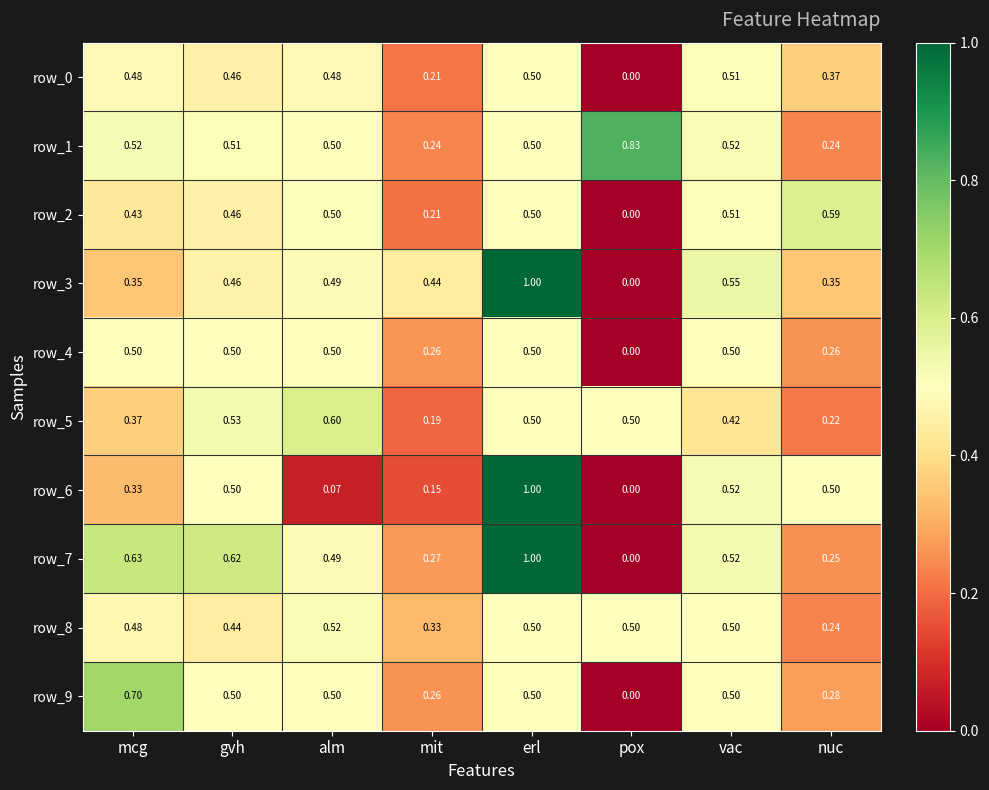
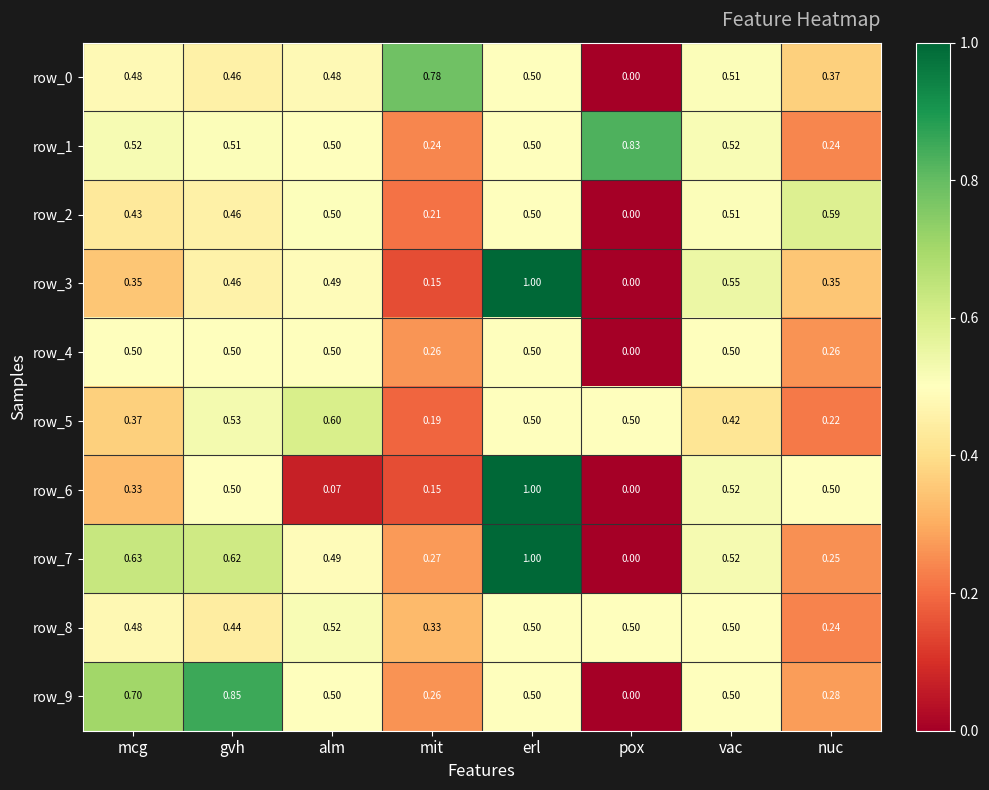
  {
    "row_0": {
      "mcg": 0.48,
      "gvh": 0.46,
      "alm": 0.48,
-     "mit": 0.21,
+     "mit": 0.78,
      "erl": 0.50,
      "pox": 0.00,
      "vac": 0.51,
      "nuc": 0.37
    },
    "row_1": {
      "mcg": 0.52,
      "gvh": 0.51,
      "alm": 0.50,
      "mit": 0.24,
      "erl": 0.50,
      "pox": 0.83,
      "vac": 0.52,
      "nuc": 0.24
    },
    "row_2": {
      "mcg": 0.43,
      "gvh": 0.46,
      "alm": 0.50,
      "mit": 0.21,
      "erl": 0.50,
      "pox": 0.00,
      "vac": 0.51,
      "nuc": 0.59
    },
    "row_3": {
      "mcg": 0.35,
      "gvh": 0.46,
      "alm": 0.49,
-     "mit": 0.44,
+     "mit": 0.15,
      "erl": 1.00,
      "pox": 0.00,
      "vac": 0.55,
      "nuc": 0.35
    },
    "row_4": {
      "mcg": 0.50,
      "gvh": 0.50,
      "alm": 0.50,
      "mit": 0.26,
      "erl": 0.50,
      "pox": 0.00,
      "vac": 0.50,
      "nuc": 0.26
    },
    "row_5": {
      "mcg": 0.37,
      "gvh": 0.53,
      "alm": 0.60,
      "mit": 0.19,
      "erl": 0.50,
      "pox": 0.50,
      "vac": 0.42,
      "nuc": 0.22
    },
    "row_6": {
      "mcg": 0.33,
      "gvh": 0.50,
      "alm": 0.07,
      "mit": 0.15,
      "erl": 1.00,
      "pox": 0.00,
      "vac": 0.52,
      "nuc": 0.50
    },
    "row_7": {
      "mcg": 0.63,
      "gvh": 0.62,
      "alm": 0.49,
      "mit": 0.27,
      "erl": 1.00,
      "pox": 0.00,
      "vac": 0.52,
      "nuc": 0.25
    },
    "row_8": {
      "mcg": 0.48,
      "gvh": 0.44,
      "alm": 0.52,
      "mit": 0.33,
      "erl": 0.50,
      "pox": 0.50,
      "vac": 0.50,
      "nuc": 0.24
    },
    "row_9": {
      "mcg": 0.70,
-     "gvh": 0.50,
+     "gvh": 0.85,
      "alm": 0.50,
      "mit": 0.26,
      "erl": 0.50,
      "pox": 0.00,
      "vac": 0.50,
      "nuc": 0.28
    }
  }
